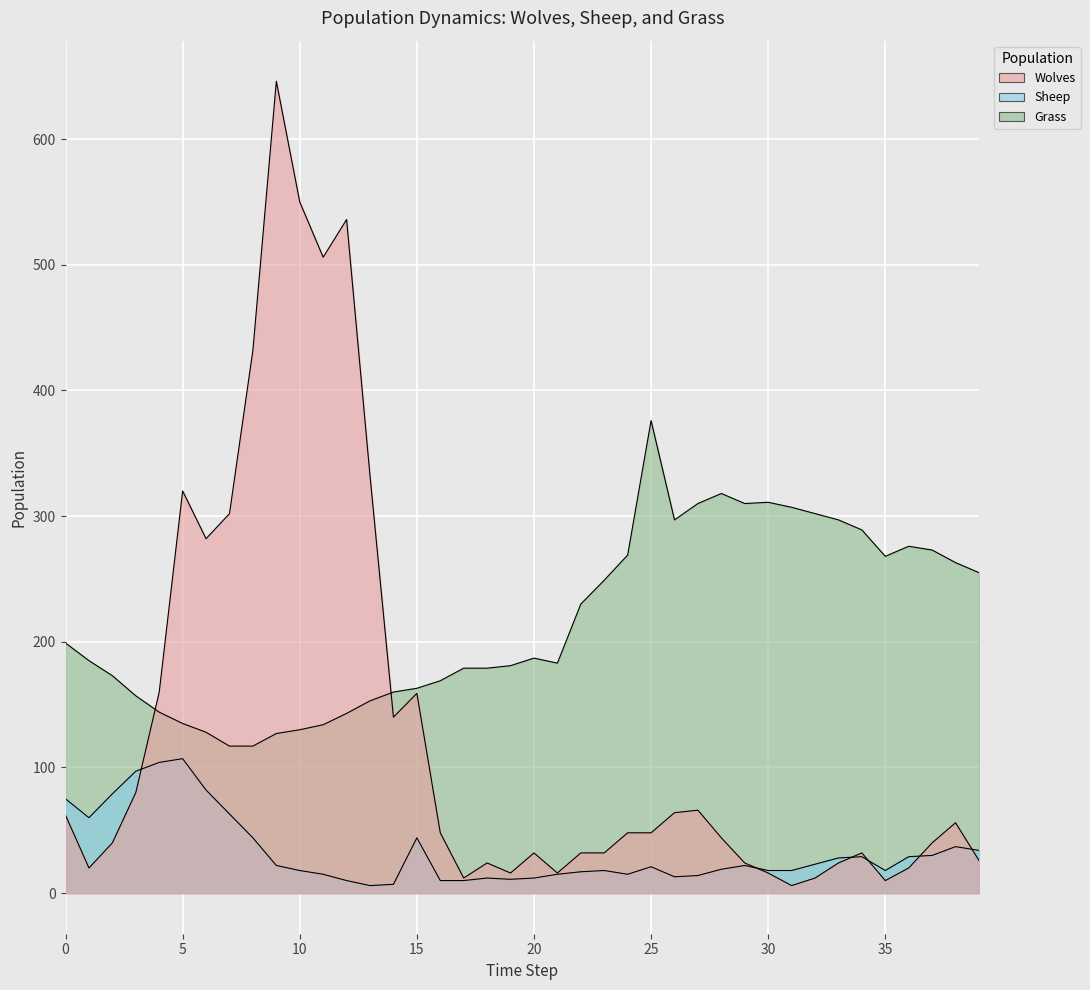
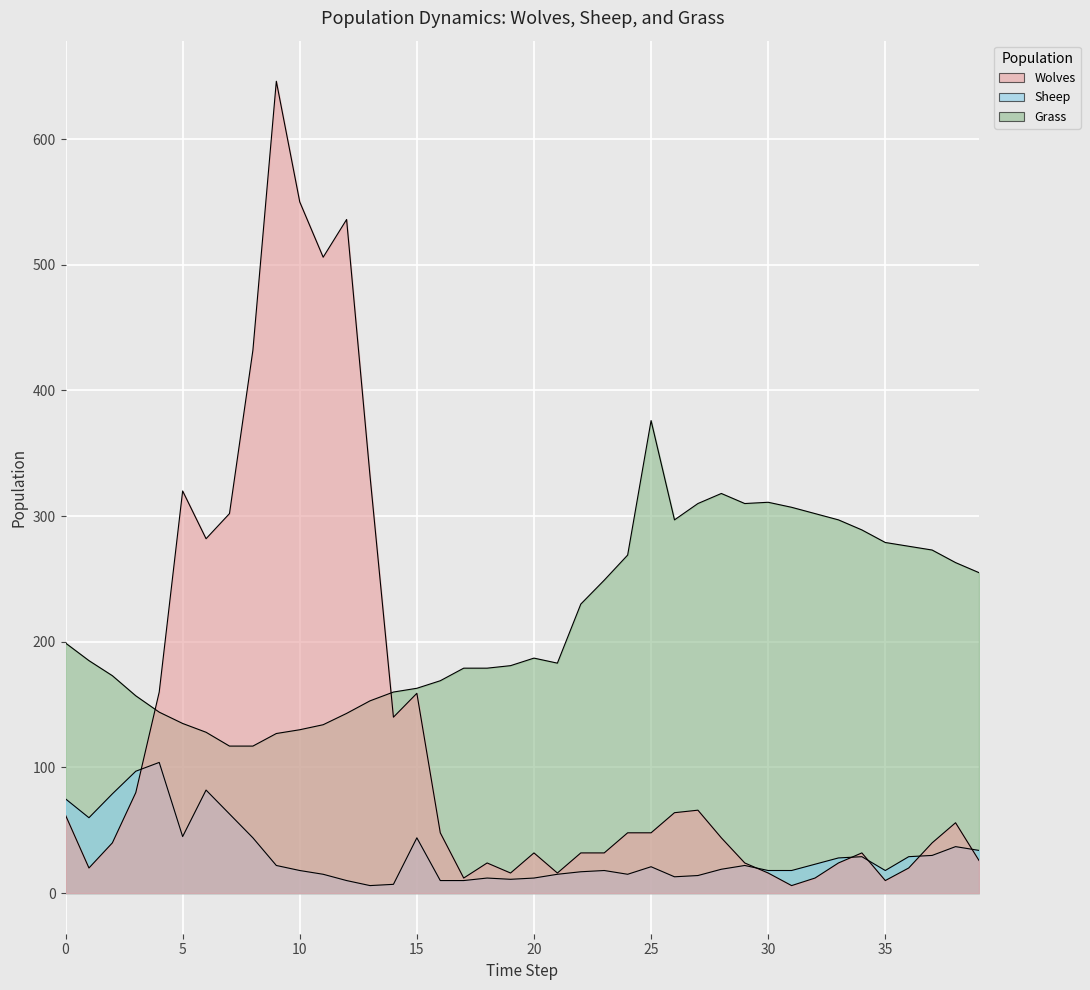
  {
    "Grass": {
      "0": 199,
      "5": 135,
      "10": 130,
      "15": 163,
      "20": 187,
      "25": 376,
      "30": 311,
-     "35": 268
+     "35": 279
    },
    "Sheep": {
      "0": 75,
-     "5": 107,
+     "5": 45,
      "10": 18,
      "15": 44,
      "20": 12,
      "25": 21,
      "35": 18
    },
    "Wolves": {
      "0": 62,
      "5": 320,
      "10": 550,
      "15": 159,
      "20": 32,
      "25": 48,
      "35": 10
    }
  }
